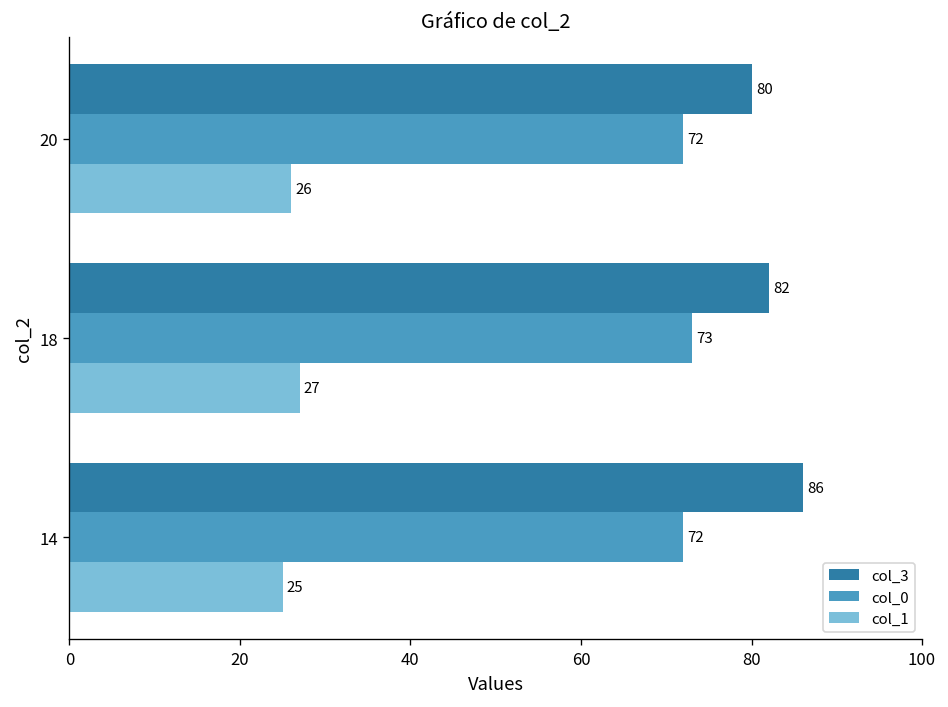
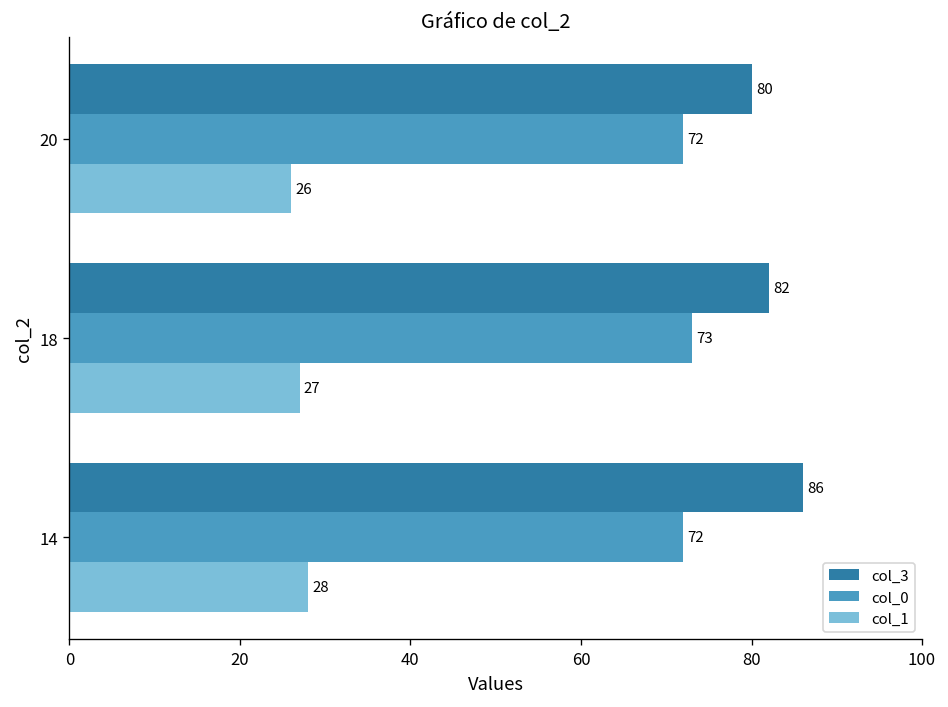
  {
    "col_1": {
      "20": 26,
      "18": 27,
-     "14": 25
+     "14": 28
    }
  }
